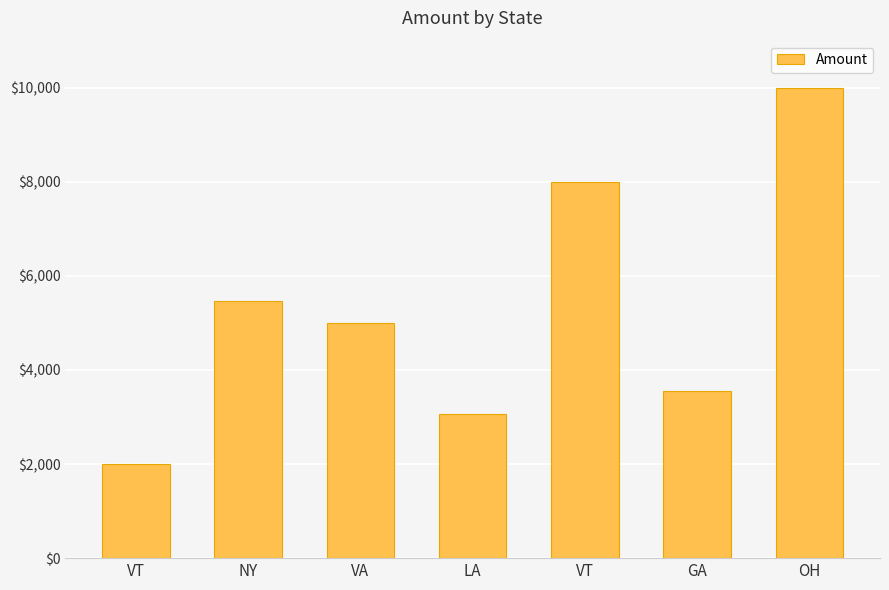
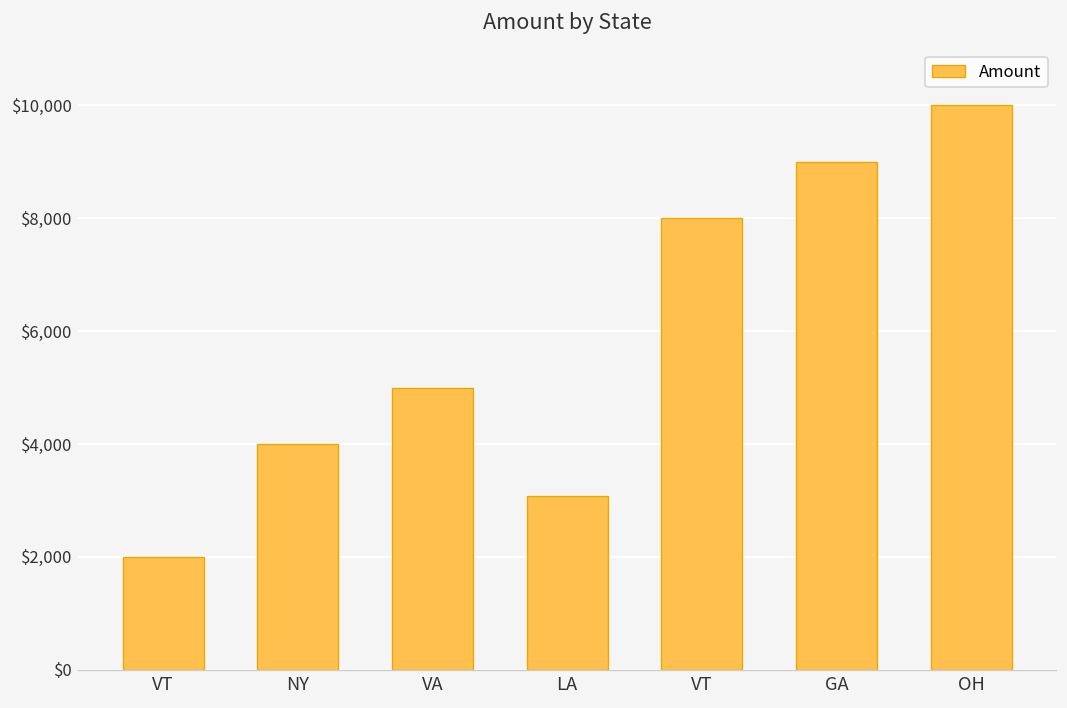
  {
-   "NY": "$5,500",
+   "NY": "$4,000",
    "VA": "$5,000",
    "LA": "$3,100",
-   "GA": "$3,600",
+   "GA": "$9,000",
    "OH": "$10,000"
  }
